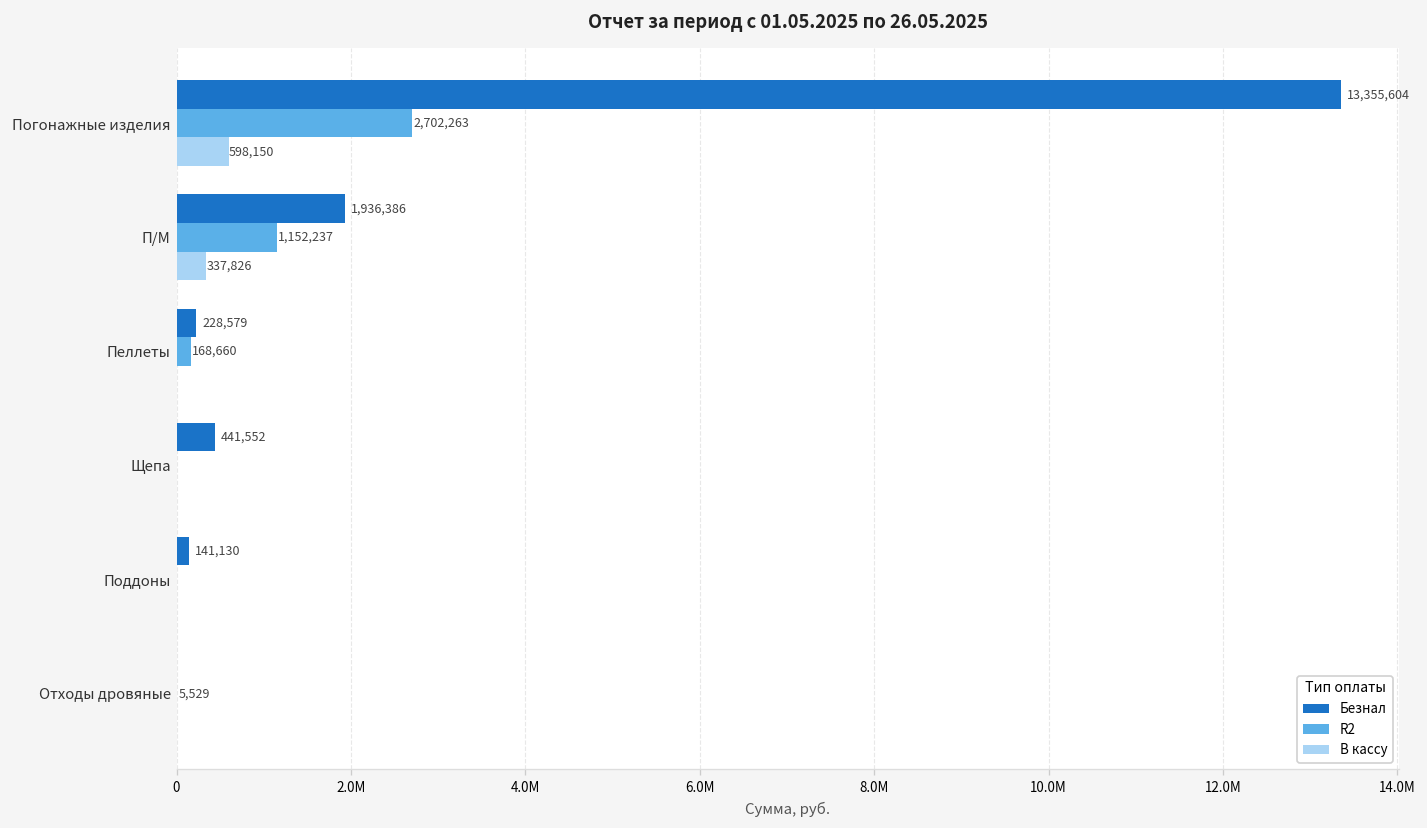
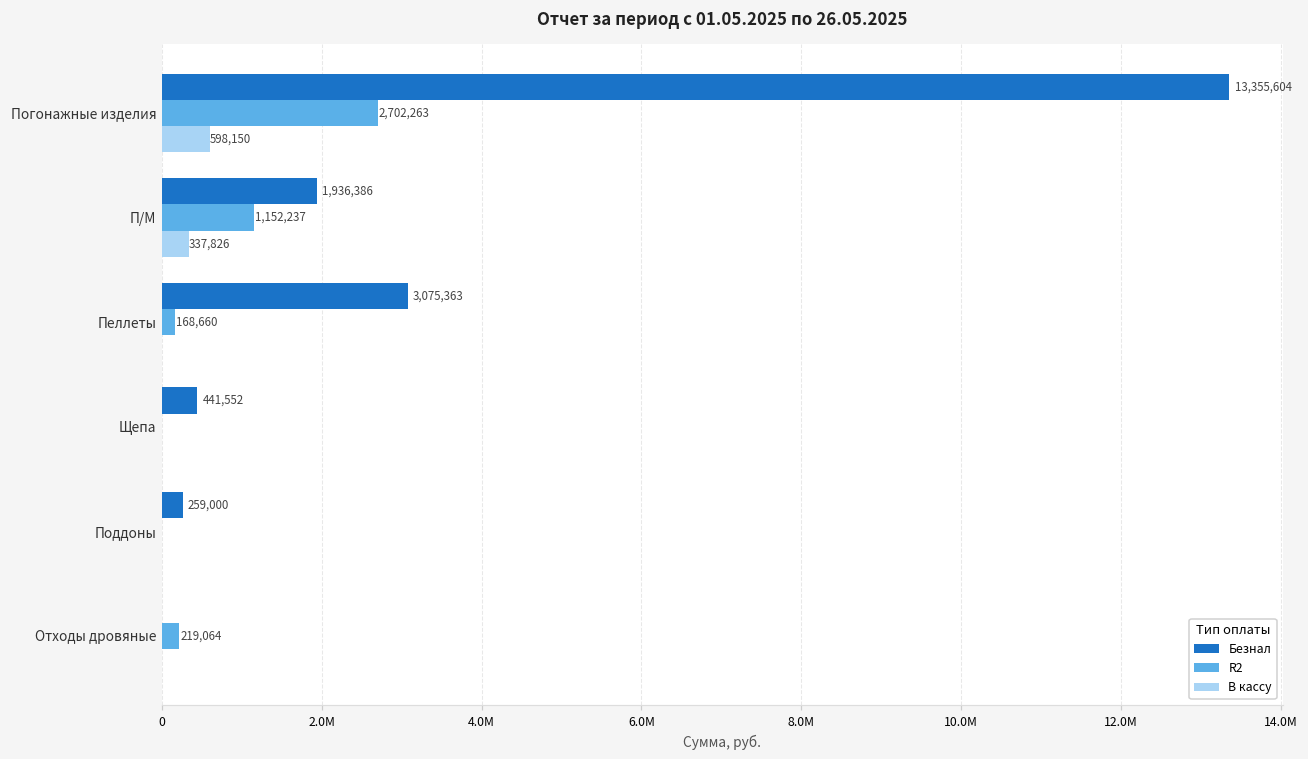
  {
    "Безнал": {
      "Погонажные изделия": "13,355,604",
      "П/М": "1,936,386",
-     "Пеллеты": "228,579",
+     "Пеллеты": "3,075,363",
      "Щепа": "441,552",
-     "Поддоны": "141,130"
+     "Поддоны": "259,000"
    },
    "R2": {
      "Погонажные изделия": "2,702,263",
      "П/М": "1,152,237",
      "Пеллеты": "168,660",
-     "Отходы дровяные": "5,529"
+     "Отходы дровяные": "219,064"
    },
    "В кассу": {
      "Погонажные изделия": "598,150",
      "П/М": "337,826"
    }
  }
